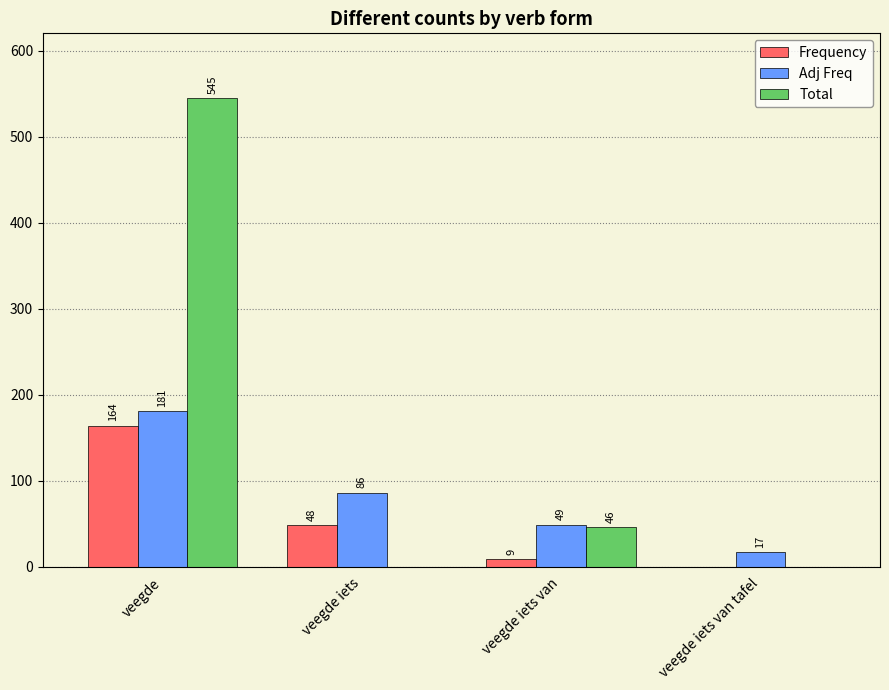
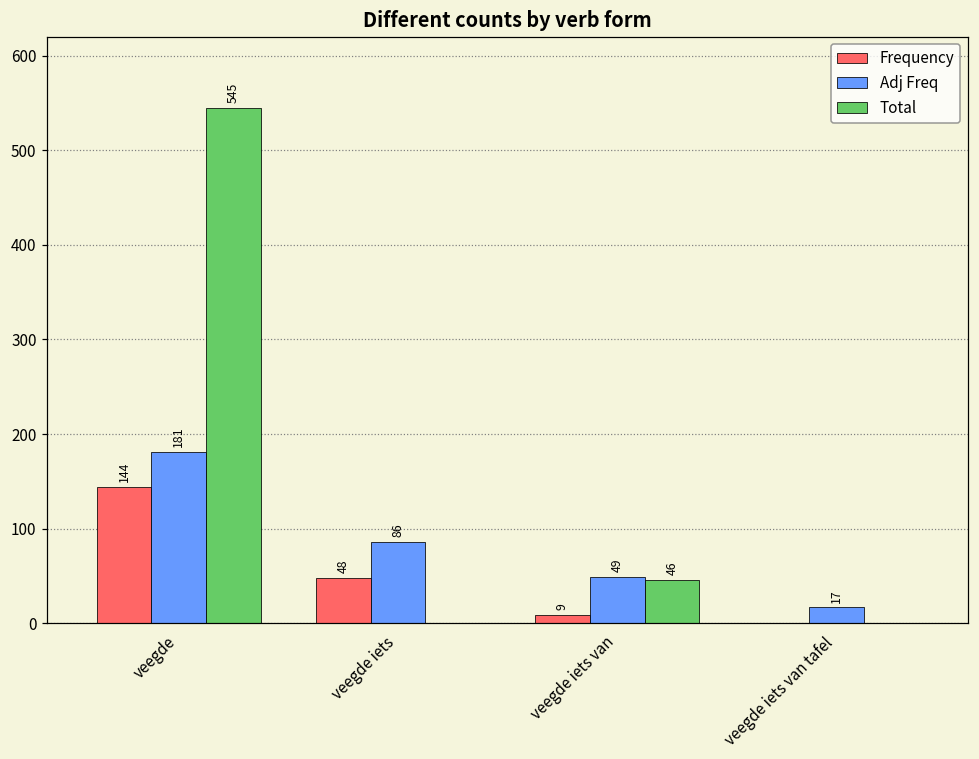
  {
    "Frequency": {
-     "veegde": 164,
+     "veegde": 144,
      "veegde iets": 48,
      "veegde iets van": 9
    },
    "Adj Freq": {
      "veegde": 181,
      "veegde iets": 86,
      "veegde iets van": 49,
      "veegde iets van tafel": 17
    },
    "Total": {
      "veegde": 545,
      "veegde iets van": 46
    }
  }
